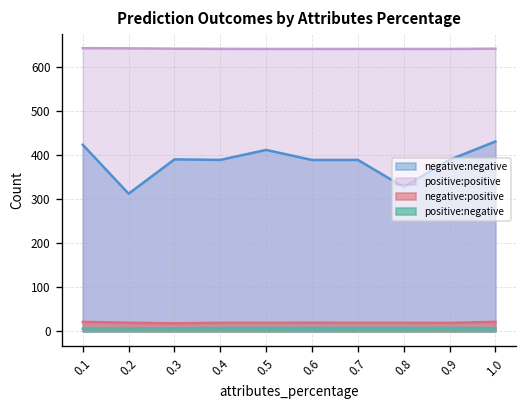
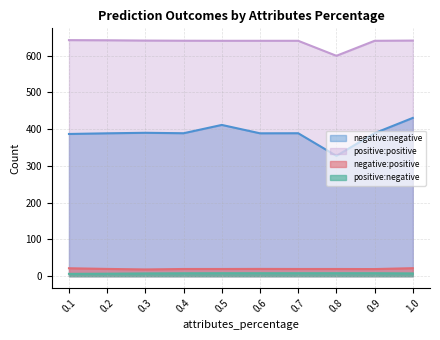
  {
    "negative:negative": {
-     "0.1": 420,
-     "0.2": 310,
+     "0.1": 390,
+     "0.2": 390,
      "0.3": 390,
      "0.4": 390,
      "0.5": 410,
      "0.6": 390,
      "0.7": 390,
      "1.0": 430
    },
    "positive:positive": {
      "0.1": 640,
      "0.2": 640,
      "0.3": 640,
      "0.4": 640,
      "0.5": 640,
      "0.6": 640,
      "0.7": 640,
-     "0.8": 640,
+     "0.8": 600,
      "0.9": 640,
      "1.0": 640
    },
    "negative:positive": {
      "0.1": 20,
      "0.2": 20,
      "0.3": 20,
      "0.4": 20,
      "0.5": 20,
      "0.6": 20,
      "0.7": 20,
      "0.8": 20,
      "0.9": 20,
      "1.0": 20
    },
    "positive:negative": {
      "0.1": 10,
      "0.2": 10,
      "0.3": 10,
      "0.4": 10,
      "0.5": 10,
      "0.6": 10,
      "0.7": 10,
      "0.8": 10,
      "0.9": 10,
      "1.0": 10
    }
  }
